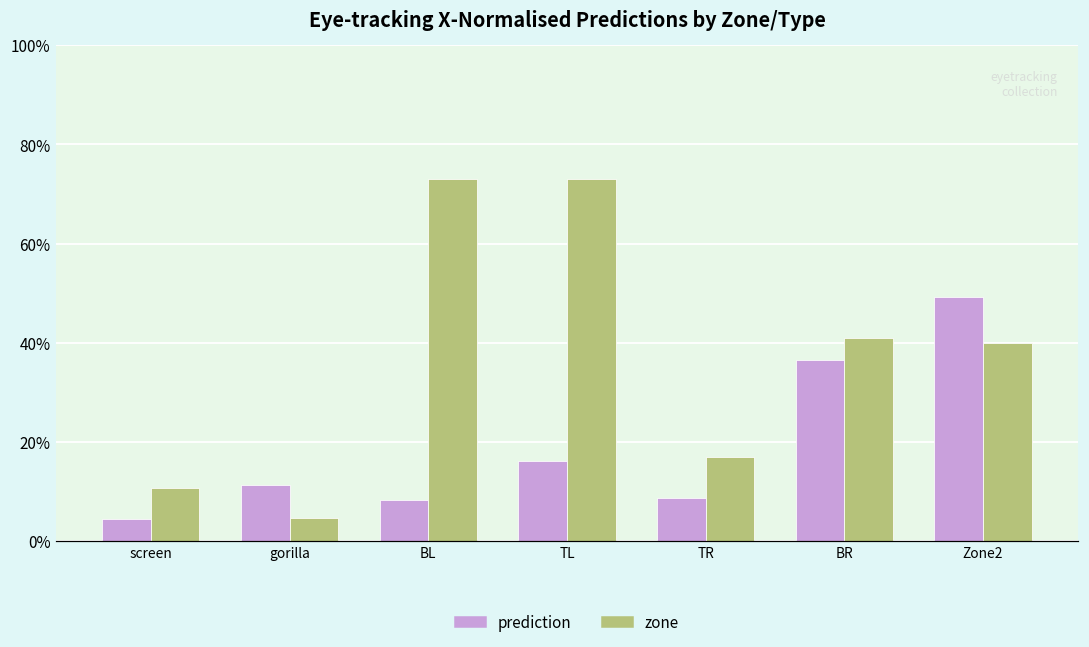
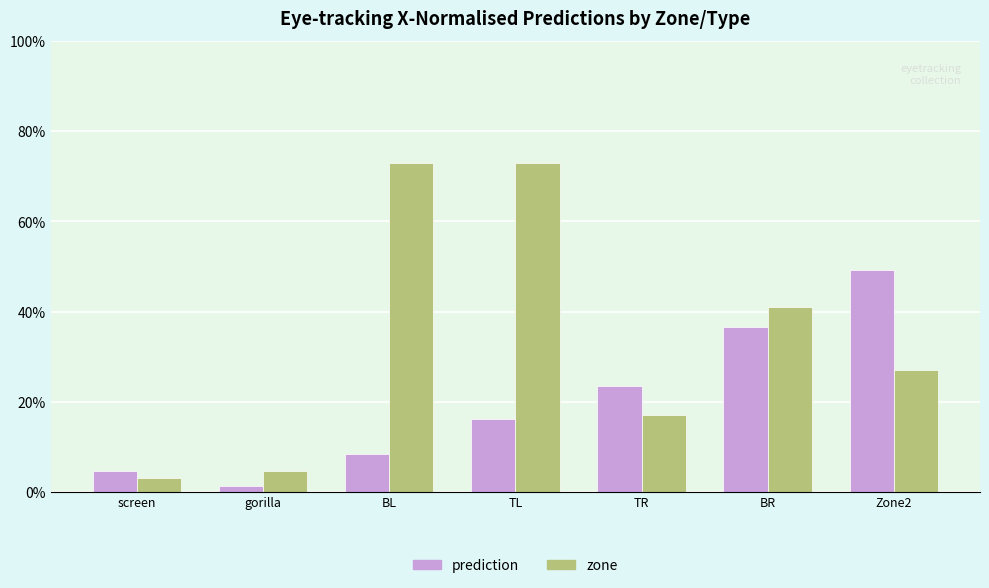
  {
    "prediction": {
      "screen": "5%",
-     "gorilla": "11%",
+     "gorilla": "1%",
      "BL": "8%",
      "TL": "16%",
-     "TR": "9%",
+     "TR": "23%",
      "BR": "37%",
      "Zone2": "49%"
    },
    "zone": {
-     "screen": "11%",
+     "screen": "3%",
      "gorilla": "5%",
      "BL": "73%",
      "TL": "73%",
      "TR": "17%",
      "BR": "41%",
-     "Zone2": "40%"
+     "Zone2": "27%"
    }
  }
